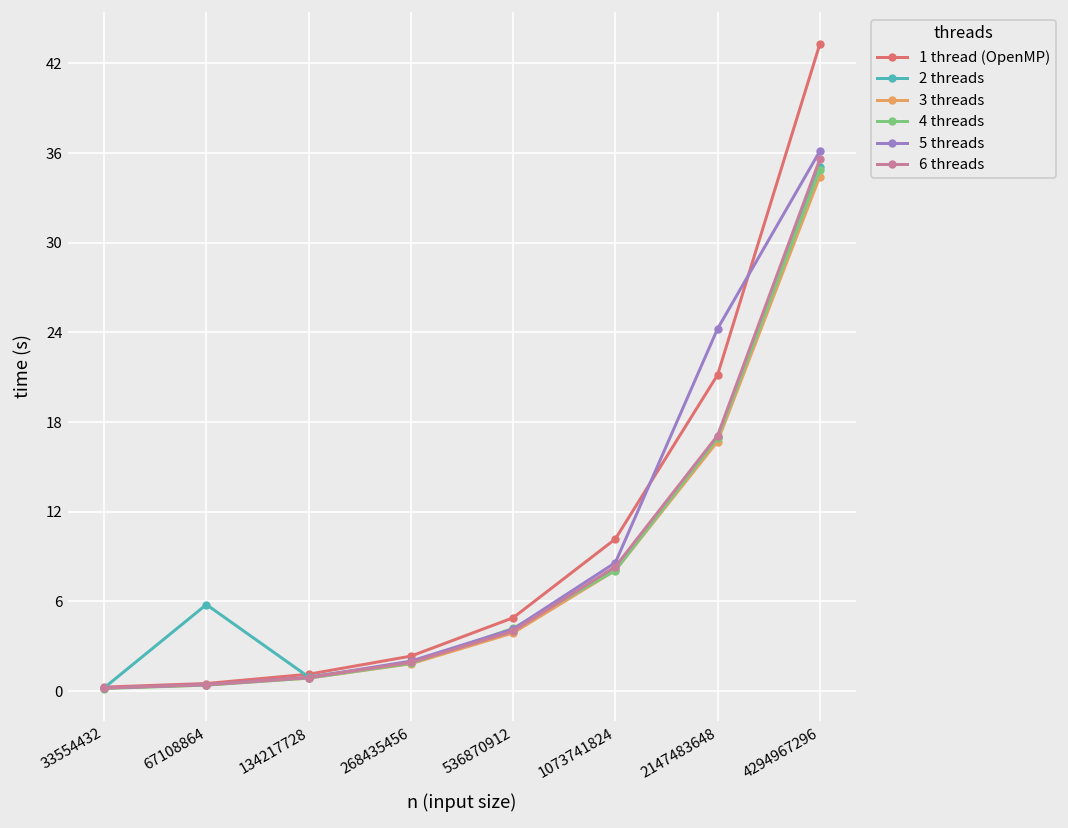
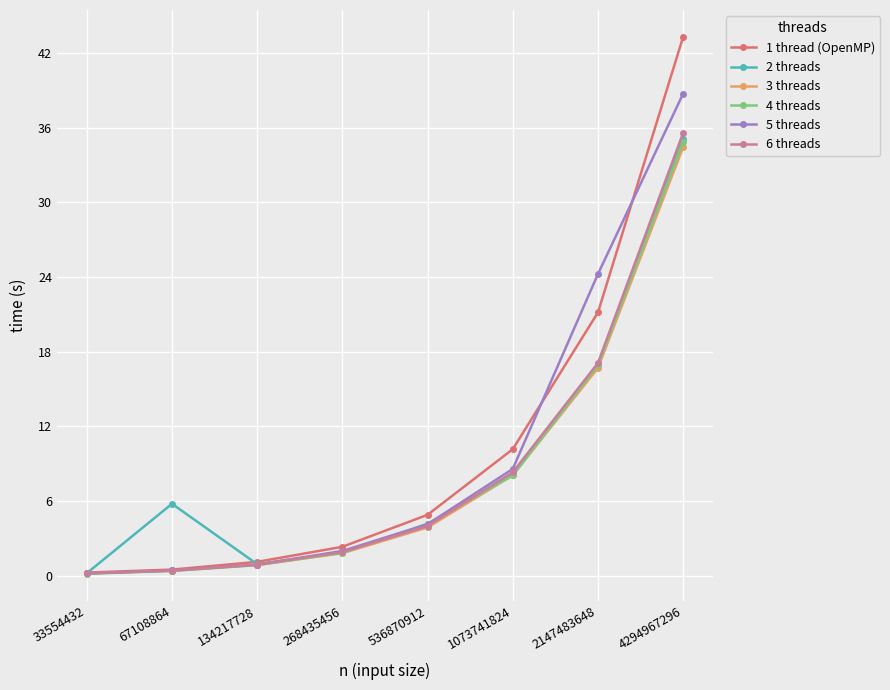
  {
    "2 threads": {
      "67108864": 5.8,
      "4294967296": 35.1
    },
    "4 threads": {
      "4294967296": 34.9
    },
    "5 threads": {
      "1073741824": 8.6,
      "2147483648": 24.2,
-     "4294967296": 36.1
+     "4294967296": 38.7
    }
  }
